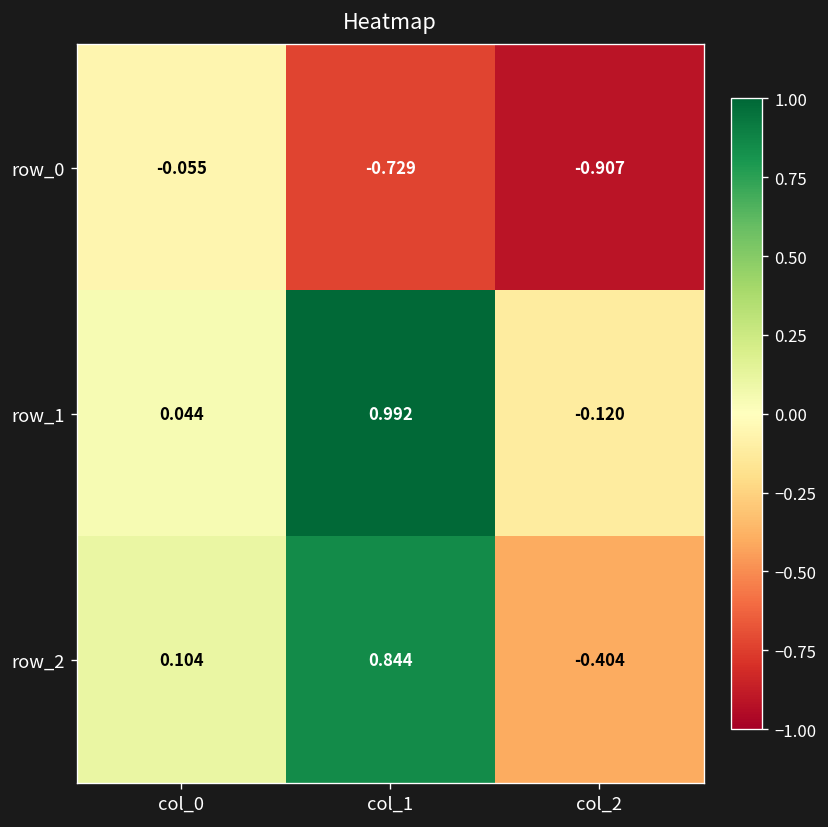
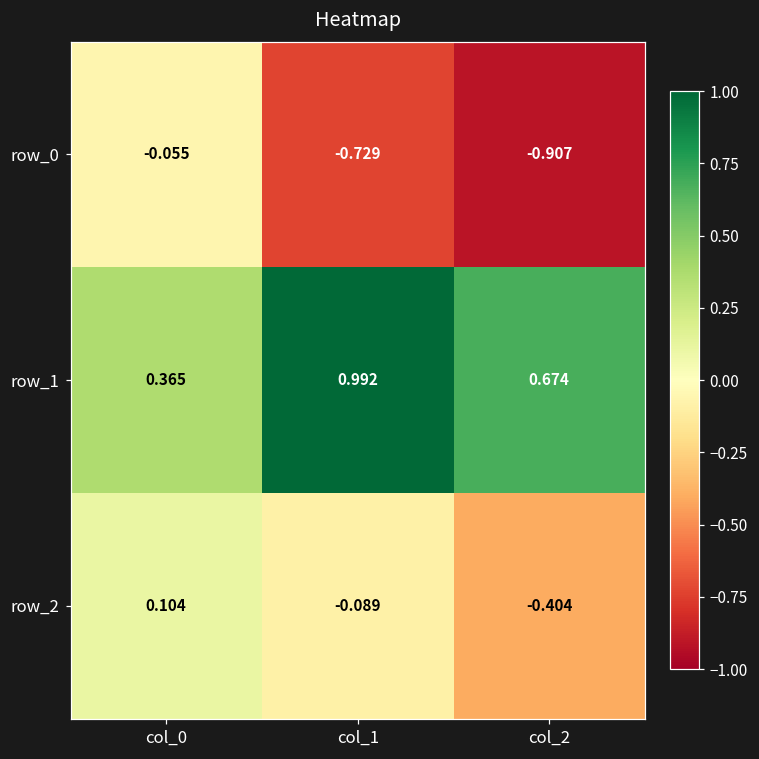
  {
    "row_0": {
      "col_0": -0.055,
      "col_1": -0.729,
      "col_2": -0.907
    },
    "row_1": {
-     "col_0": 0.044,
+     "col_0": 0.365,
      "col_1": 0.992,
-     "col_2": -0.120
+     "col_2": 0.674
    },
    "row_2": {
      "col_0": 0.104,
-     "col_1": 0.844,
+     "col_1": -0.089,
      "col_2": -0.404
    }
  }
